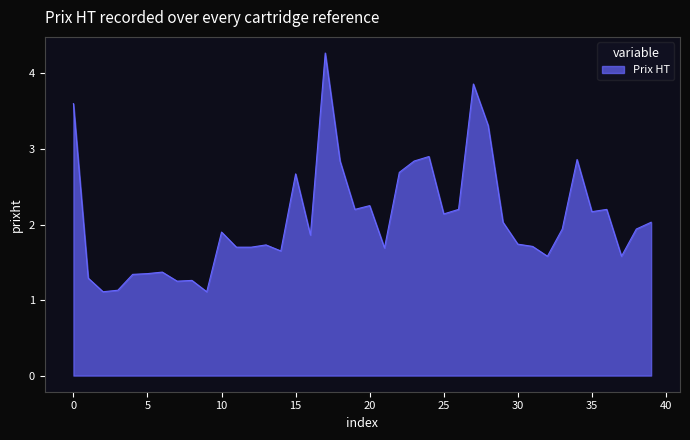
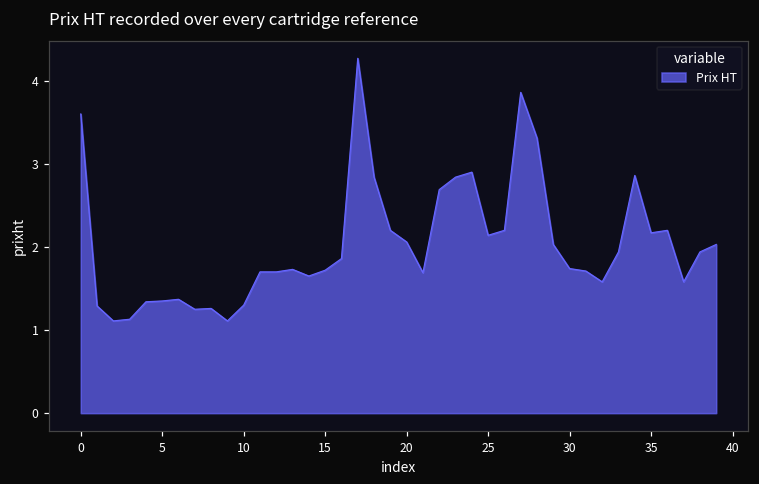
  {
    "0": 3.6,
    "5": 1.4,
-   "10": 1.9,
-   "15": 2.7,
-   "20": 2.3,
+   "10": 1.3,
+   "15": 1.7,
+   "20": 2.1,
    "25": 2.1,
    "30": 1.7,
    "35": 2.2
  }
